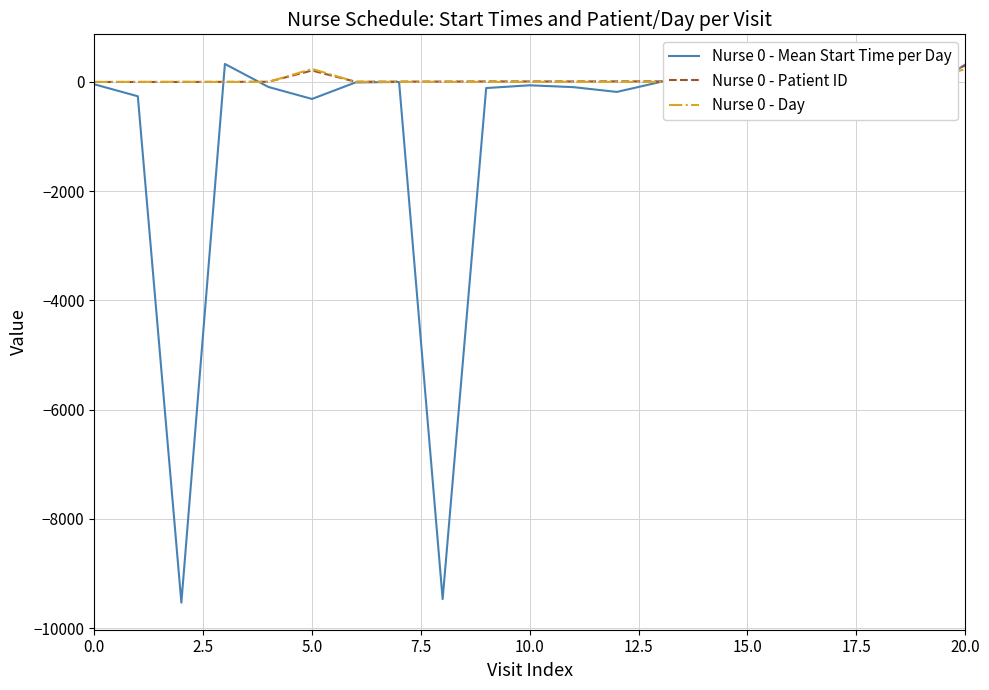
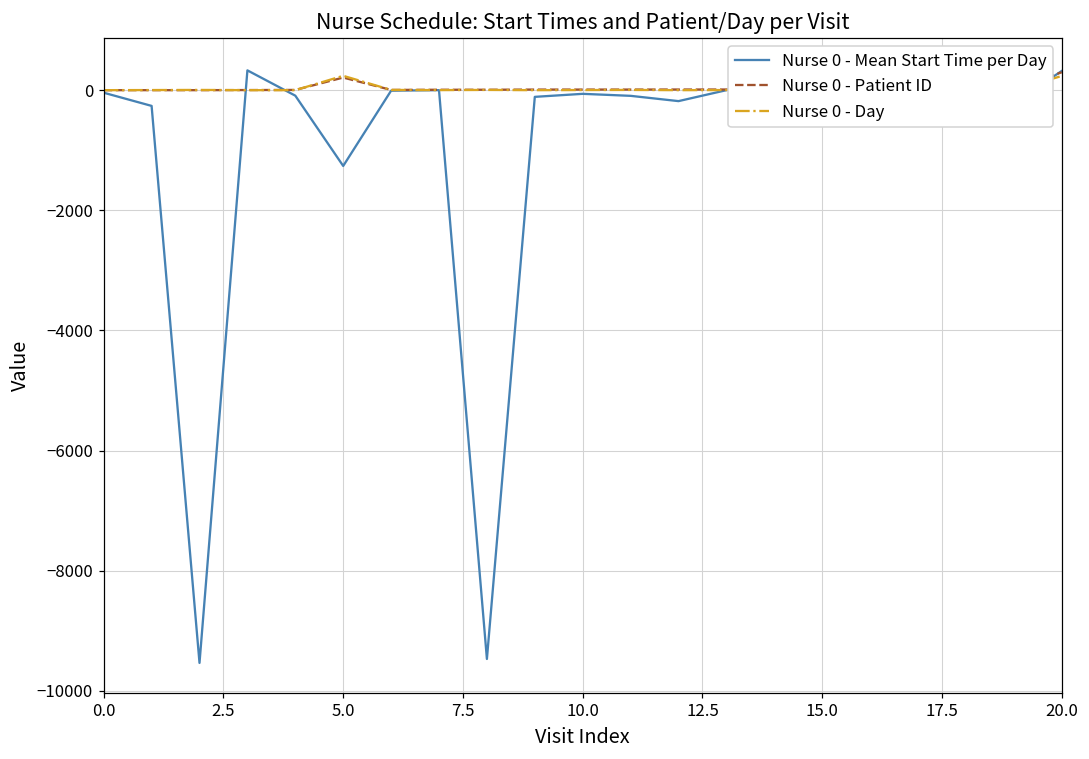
  {
    "Nurse 0 - Mean Start Time per Day": {
-     "5.0": -300,
+     "5.0": -1300,
      "10.0": -100
    },
    "Nurse 0 - Day": {
      "20.0": 200
    }
  }
